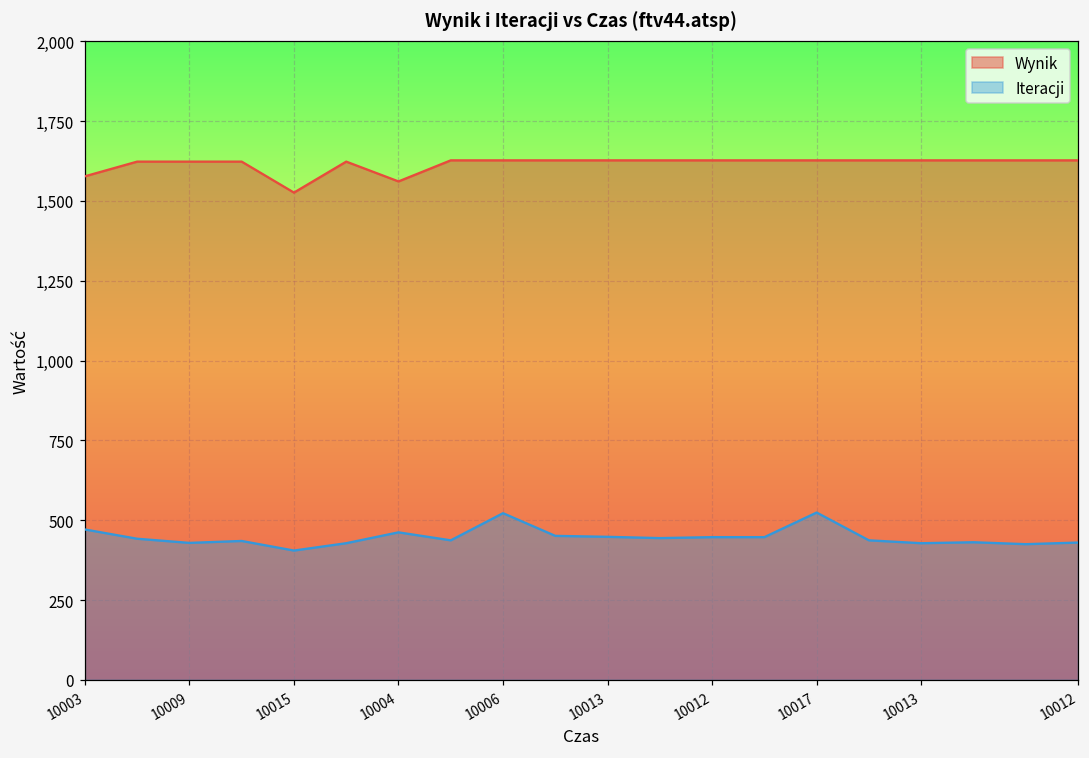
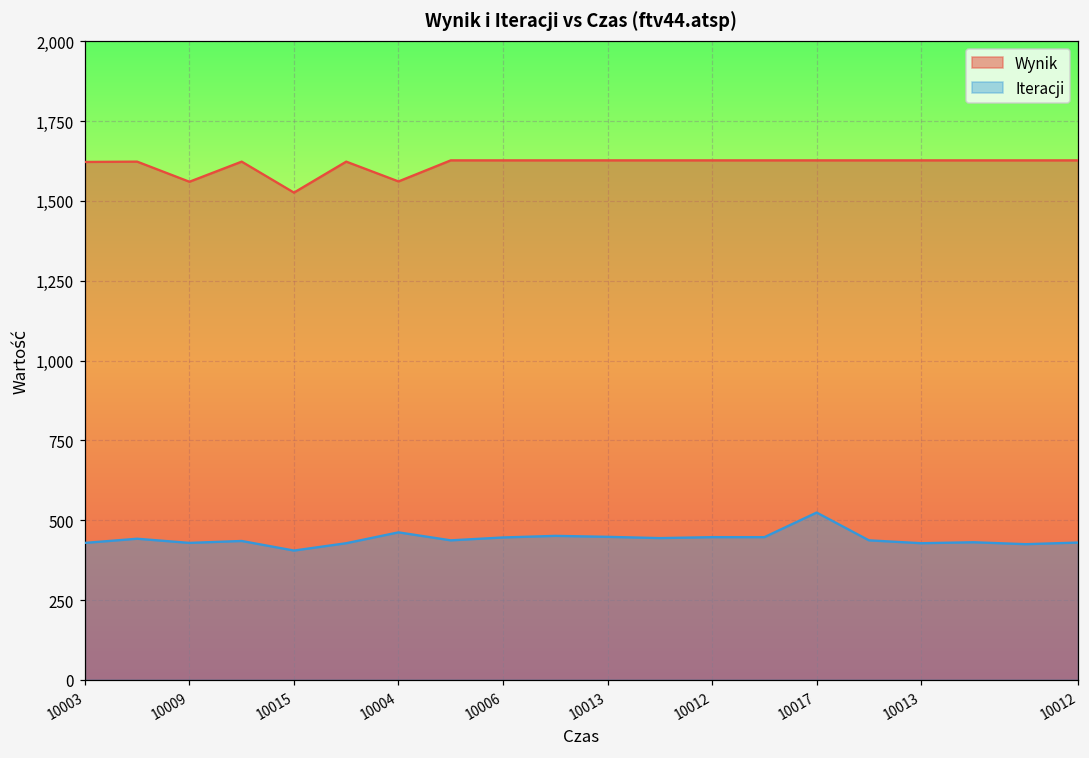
  {
    "Wynik": {
-     "10003": "1,580",
-     "10009": "1,620",
+     "10003": "1,620",
+     "10009": "1,560",
      "10015": "1,530",
      "10004": "1,560",
      "10006": "1,630",
      "10017": "1,630"
    },
    "Iteracji": {
-     "10003": "470",
+     "10003": "430",
      "10009": "430",
      "10015": "410",
      "10004": "460",
-     "10006": "520",
+     "10006": "450",
      "10017": "520"
    }
  }
